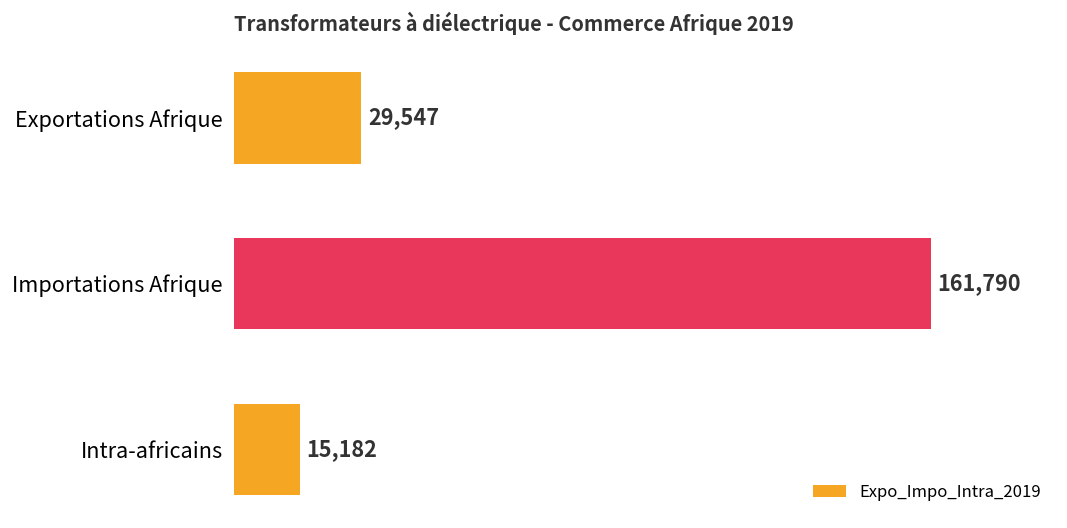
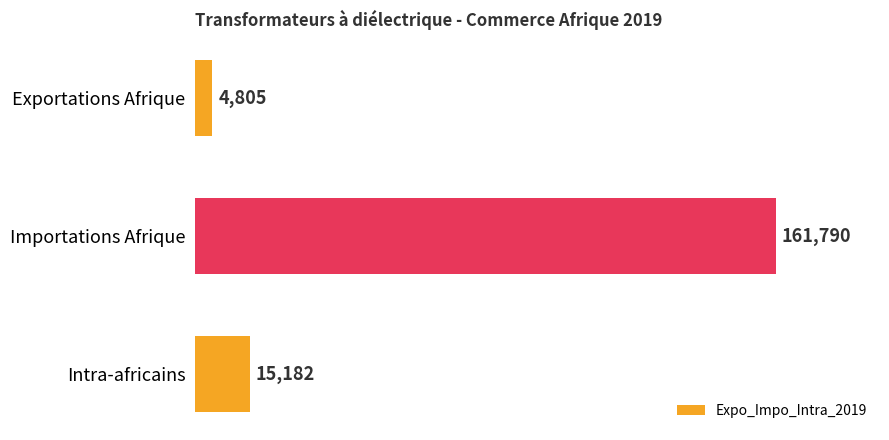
  {
-   "Exportations Afrique": "29,547",
+   "Exportations Afrique": "4,805",
    "Importations Afrique": "161,790",
    "Intra-africains": "15,182"
  }
